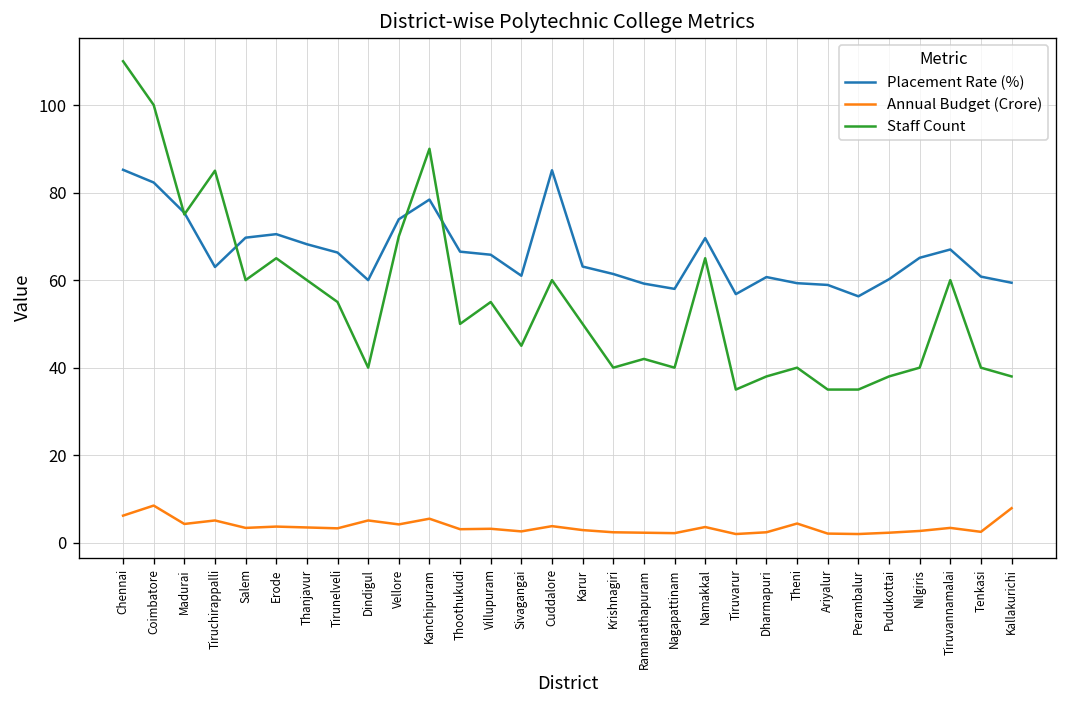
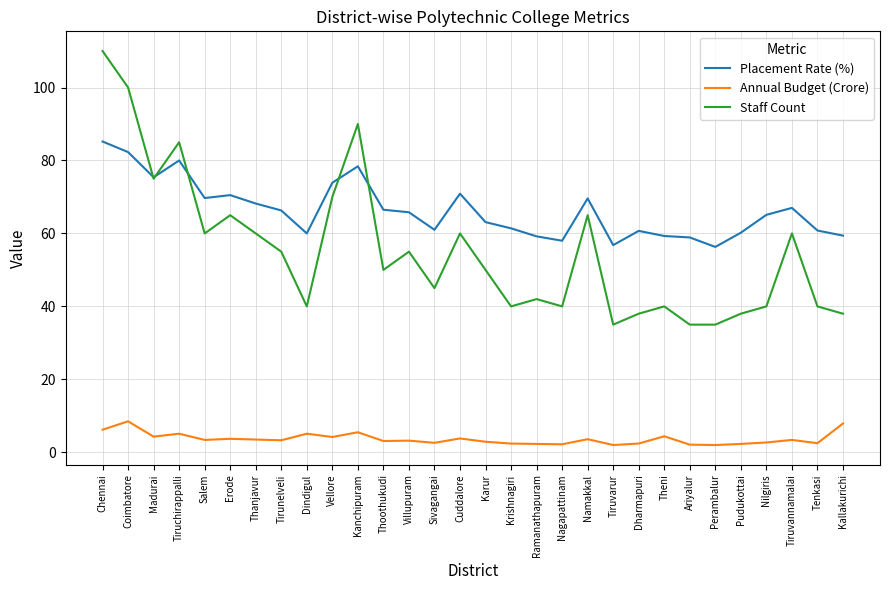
  {
    "Placement Rate (%)": {
      "Chennai": 85,
      "Coimbatore": 82,
-     "Tiruchirappalli": 63,
+     "Tiruchirappalli": 80,
      "Salem": 70,
      "Erode": 71,
      "Thanjavur": 68,
      "Tirunelveli": 66,
      "Dindigul": 60,
      "Vellore": 74,
      "Kanchipuram": 78,
      "Thoothukudi": 67,
      "Villupuram": 66,
      "Sivagangai": 61,
-     "Cuddalore": 85,
+     "Cuddalore": 71,
      "Karur": 63,
      "Krishnagiri": 61,
      "Ramanathapuram": 59,
      "Nagapattinam": 58,
      "Namakkal": 70,
      "Tiruvarur": 57,
      "Dharmapuri": 61,
      "Theni": 59,
      "Ariyalur": 59,
      "Perambalur": 56,
      "Pudukottai": 60,
      "Nilgiris": 65,
      "Tiruvannamalai": 67,
      "Tenkasi": 61,
      "Kallakurichi": 59
    },
    "Annual Budget (Crore)": {
      "Chennai": 6,
      "Coimbatore": 9,
      "Madurai": 4,
      "Tiruchirappalli": 5,
      "Salem": 3,
      "Erode": 4,
      "Thanjavur": 4,
      "Tirunelveli": 3,
      "Dindigul": 5,
      "Vellore": 4,
      "Kanchipuram": 6,
      "Thoothukudi": 3,
      "Villupuram": 3,
      "Sivagangai": 3,
      "Cuddalore": 4,
      "Karur": 3,
      "Krishnagiri": 2,
      "Ramanathapuram": 2,
      "Nagapattinam": 2,
      "Namakkal": 4,
      "Tiruvarur": 2,
      "Dharmapuri": 2,
      "Theni": 4,
      "Ariyalur": 2,
      "Perambalur": 2,
      "Pudukottai": 2,
      "Nilgiris": 3,
      "Tiruvannamalai": 3,
      "Tenkasi": 3,
      "Kallakurichi": 8
    },
    "Staff Count": {
      "Chennai": 110,
      "Coimbatore": 100,
      "Tiruchirappalli": 85,
      "Salem": 60,
      "Erode": 65,
      "Thanjavur": 60,
      "Tirunelveli": 55,
      "Dindigul": 40,
      "Vellore": 70,
      "Kanchipuram": 90,
      "Thoothukudi": 50,
      "Villupuram": 55,
      "Sivagangai": 45,
      "Cuddalore": 60,
      "Karur": 50,
      "Krishnagiri": 40,
      "Ramanathapuram": 42,
      "Nagapattinam": 40,
      "Namakkal": 65,
      "Tiruvarur": 35,
      "Dharmapuri": 38,
      "Theni": 40,
      "Ariyalur": 35,
      "Perambalur": 35,
      "Pudukottai": 38,
      "Nilgiris": 40,
      "Tiruvannamalai": 60,
      "Tenkasi": 40,
      "Kallakurichi": 38
    }
  }
